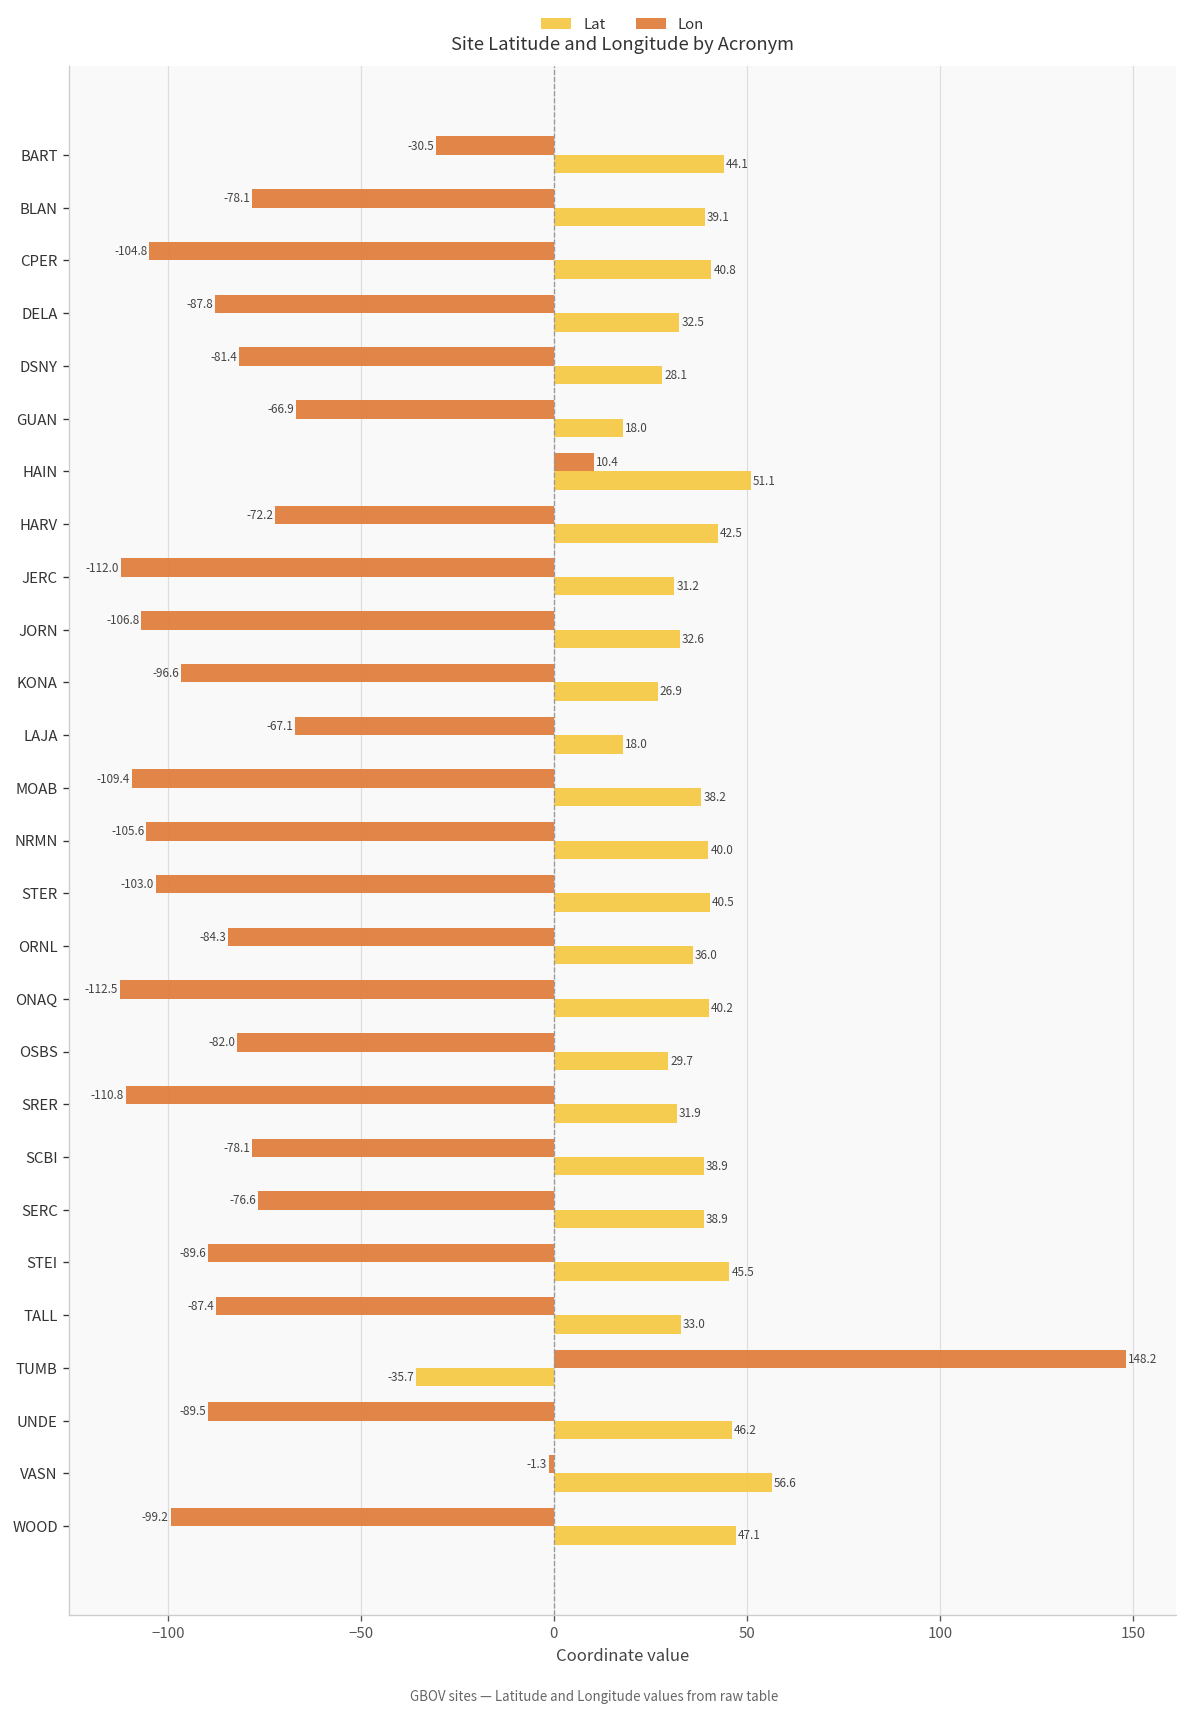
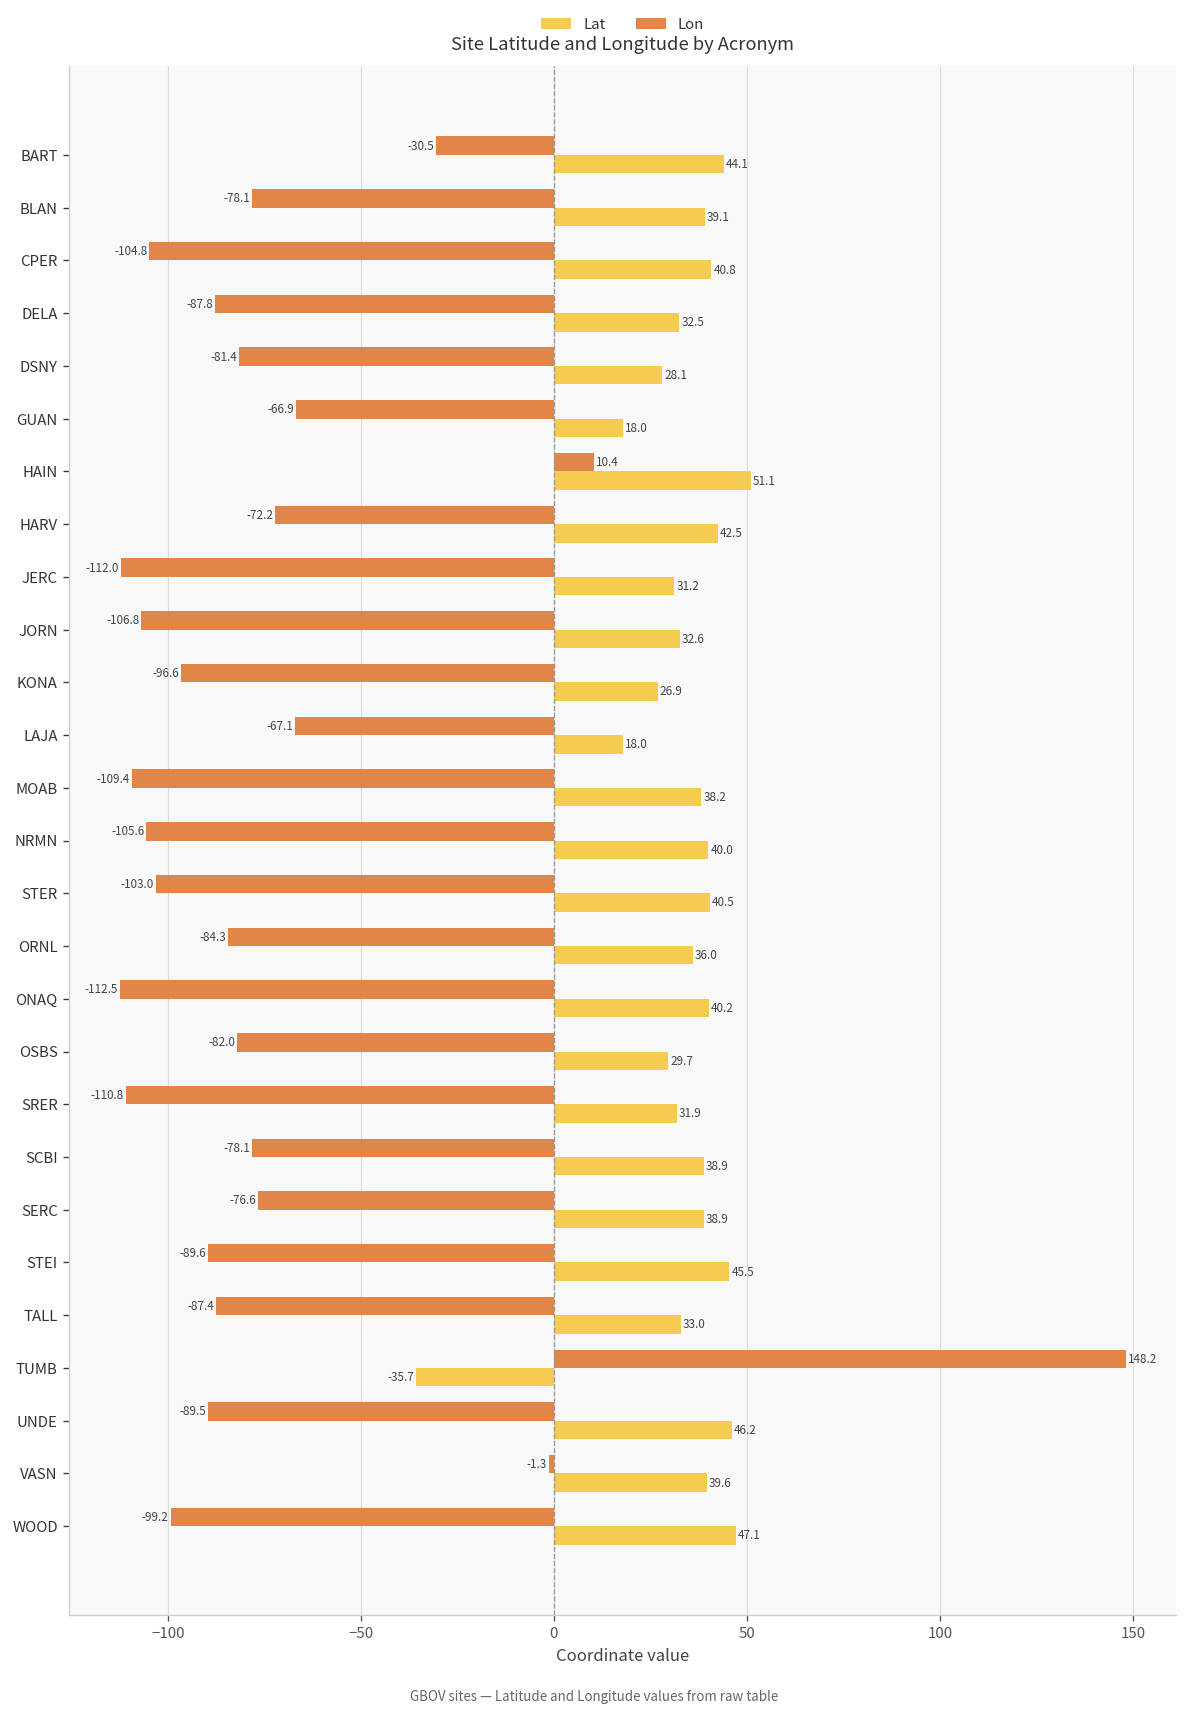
  {
    "Lat": {
      "BART": 44.1,
      "BLAN": 39.1,
      "CPER": 40.8,
      "DELA": 32.5,
      "DSNY": 28.1,
      "GUAN": 18.0,
      "HAIN": 51.1,
      "HARV": 42.5,
      "JERC": 31.2,
      "JORN": 32.6,
      "KONA": 26.9,
      "LAJA": 18.0,
      "MOAB": 38.2,
      "NRMN": 40.0,
      "STER": 40.5,
      "ORNL": 36.0,
      "ONAQ": 40.2,
      "OSBS": 29.7,
      "SRER": 31.9,
      "SCBI": 38.9,
      "SERC": 38.9,
      "STEI": 45.5,
      "TALL": 33.0,
      "TUMB": -35.7,
      "UNDE": 46.2,
-     "VASN": 56.6,
+     "VASN": 39.6,
      "WOOD": 47.1
    },
    "Lon": {
      "BART": -30.5,
      "BLAN": -78.1,
      "CPER": -104.8,
      "DELA": -87.8,
      "DSNY": -81.4,
      "GUAN": -66.9,
      "HAIN": 10.4,
      "HARV": -72.2,
      "JERC": -112.0,
      "JORN": -106.8,
      "KONA": -96.6,
      "LAJA": -67.1,
      "MOAB": -109.4,
      "NRMN": -105.6,
      "STER": -103.0,
      "ORNL": -84.3,
      "ONAQ": -112.5,
      "OSBS": -82.0,
      "SRER": -110.8,
      "SCBI": -78.1,
      "SERC": -76.6,
      "STEI": -89.6,
      "TALL": -87.4,
      "TUMB": 148.2,
      "UNDE": -89.5,
      "VASN": -1.3,
      "WOOD": -99.2
    }
  }
